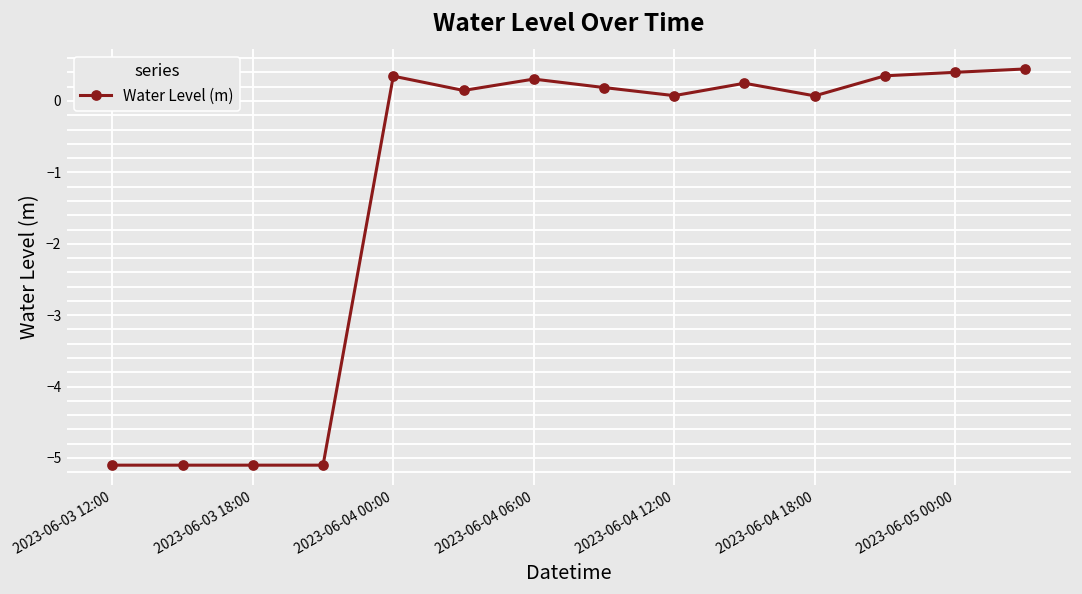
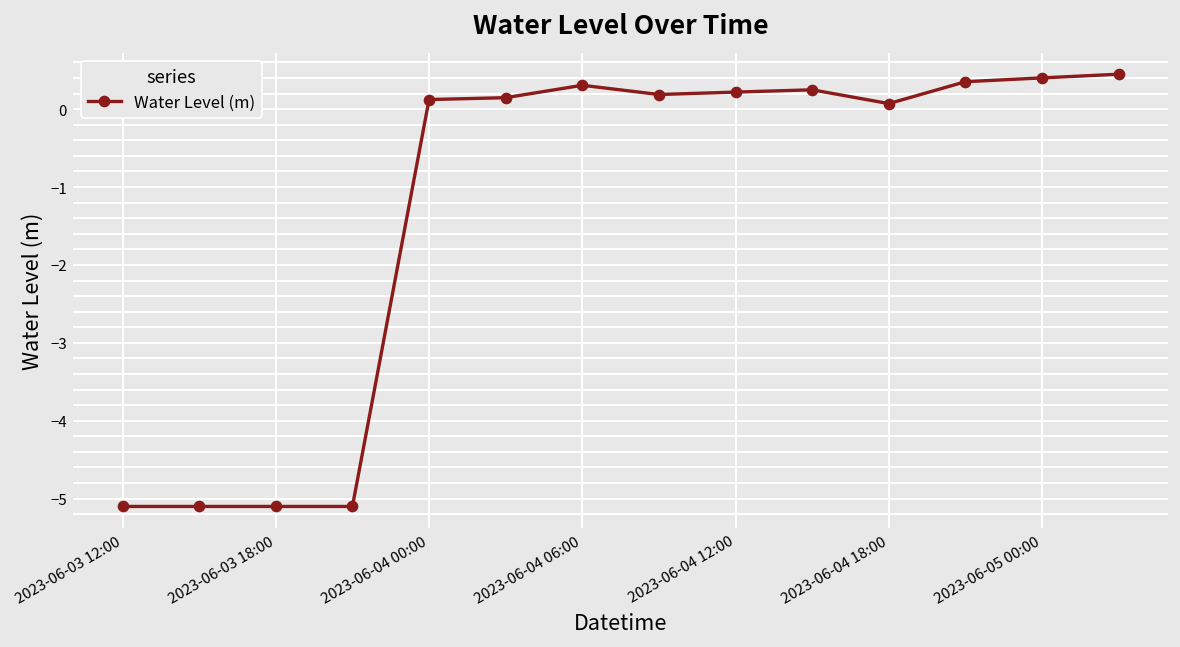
  {
    "2023-06-03 12:00": -5.1,
    "2023-06-03 18:00": -5.1,
-   "2023-06-04 00:00": 0.3,
+   "2023-06-04 00:00": 0.1,
    "2023-06-04 06:00": 0.3,
-   "2023-06-04 12:00": 0.1,
+   "2023-06-04 12:00": 0.2,
    "2023-06-04 18:00": 0.1,
    "2023-06-05 00:00": 0.4
  }
